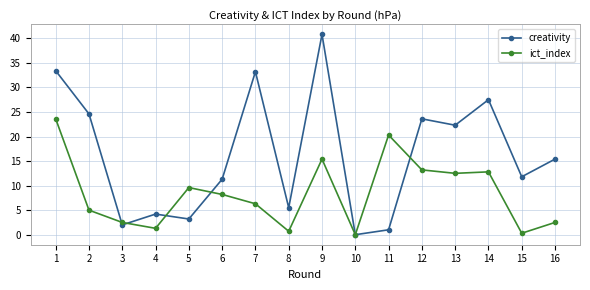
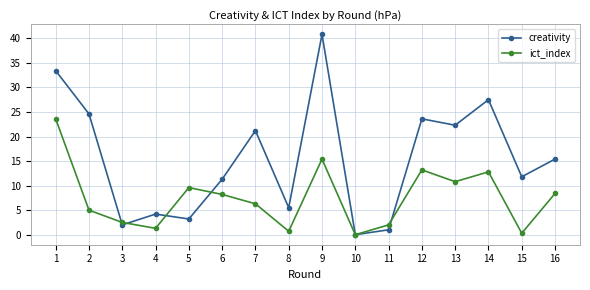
  {
    "creativity": {
      "1": 33,
      "2": 25,
      "4": 4,
      "5": 3,
      "6": 11,
-     "7": 33,
+     "7": 21,
      "8": 6,
      "9": 41,
      "11": 1,
      "12": 24,
      "13": 22,
      "14": 28,
      "15": 12,
      "16": 15
    },
    "ict_index": {
      "1": 24,
      "2": 5,
      "4": 1,
      "5": 10,
      "6": 8,
      "7": 6,
      "8": 1,
      "9": 15,
-     "11": 20,
+     "11": 2,
      "12": 13,
-     "13": 13,
+     "13": 11,
      "14": 13,
      "15": 0,
-     "16": 3
+     "16": 8
    }
  }
